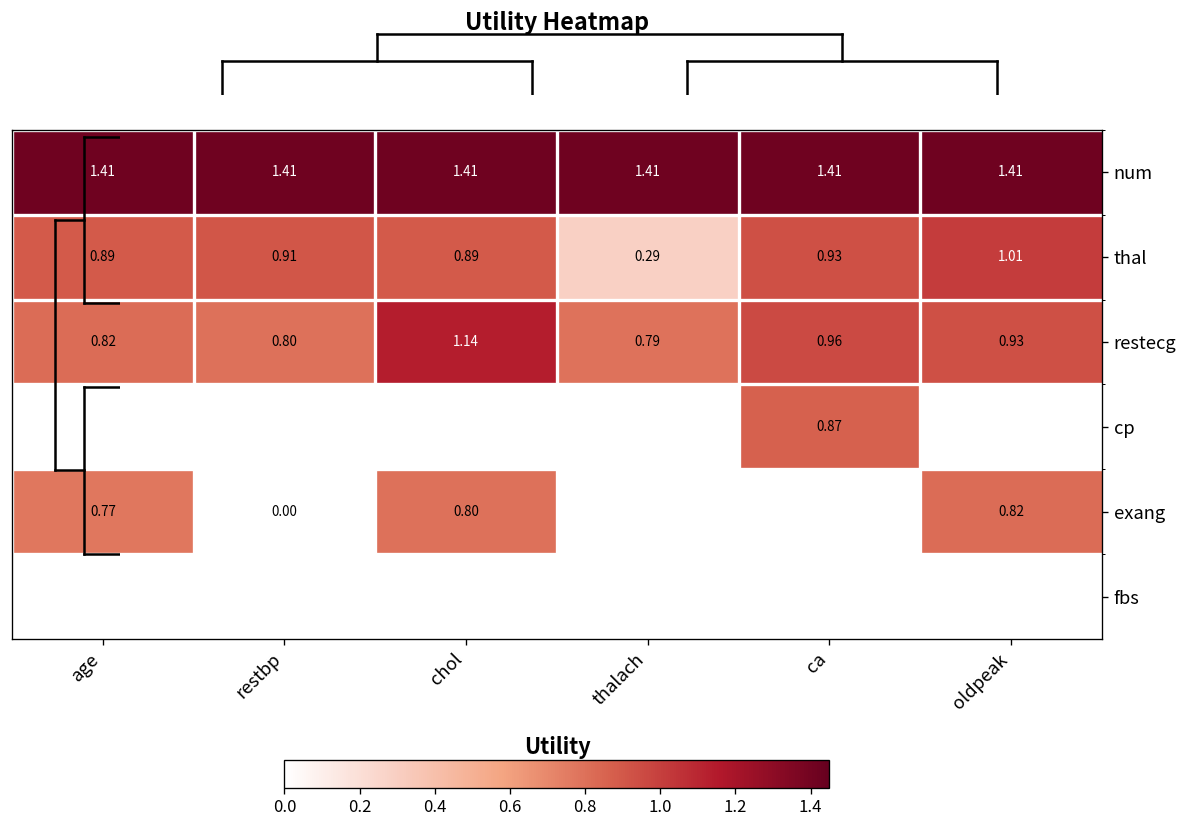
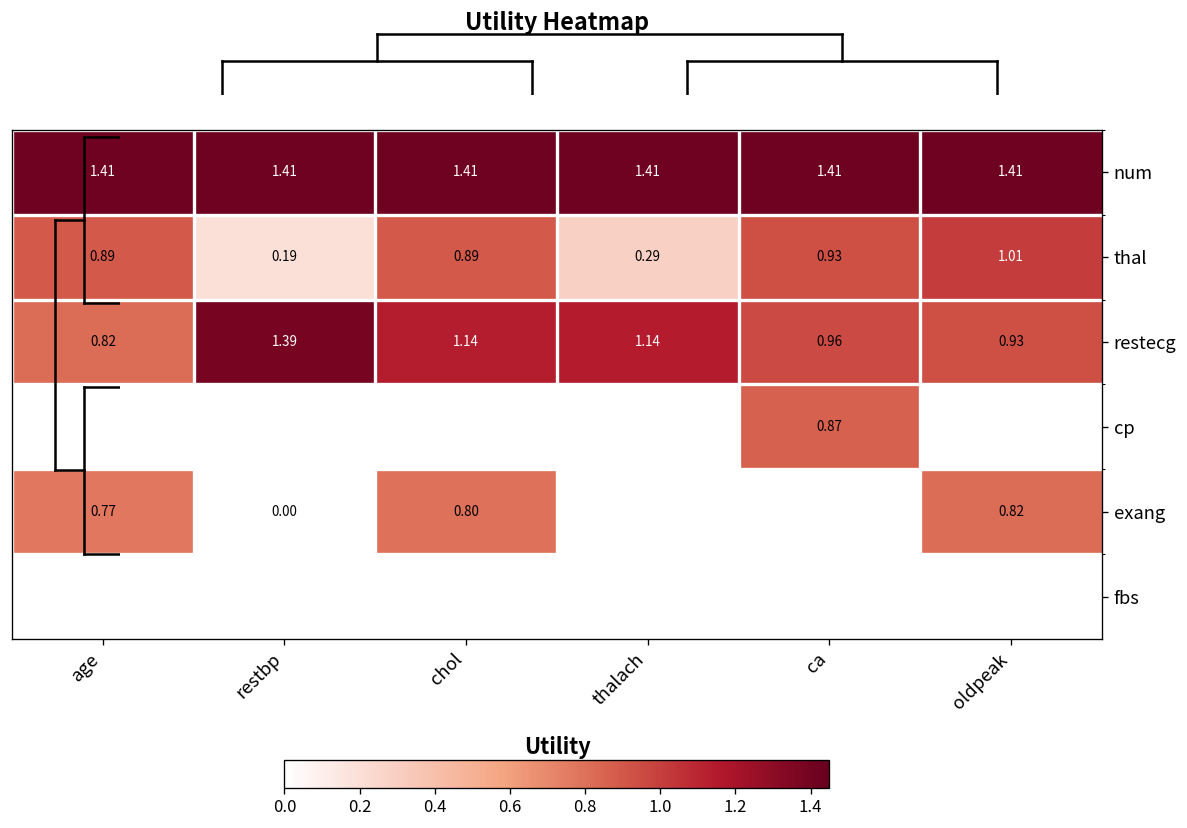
  {
    "Utility Heatmap": {
      "num": {
        "age": 1.41,
        "restbp": 1.41,
        "chol": 1.41,
        "thalach": 1.41,
        "ca": 1.41,
        "oldpeak": 1.41
      },
      "thal": {
        "age": 0.89,
-       "restbp": 0.91,
+       "restbp": 0.19,
        "chol": 0.89,
        "thalach": 0.29,
        "ca": 0.93,
        "oldpeak": 1.01
      },
      "restecg": {
        "age": 0.82,
-       "restbp": 0.80,
+       "restbp": 1.39,
        "chol": 1.14,
-       "thalach": 0.79,
+       "thalach": 1.14,
        "ca": 0.96,
        "oldpeak": 0.93
      },
      "cp": {
        "ca": 0.87
      },
      "exang": {
        "age": 0.77,
        "restbp": 0.00,
        "chol": 0.80,
        "oldpeak": 0.82
      }
    }
  }
